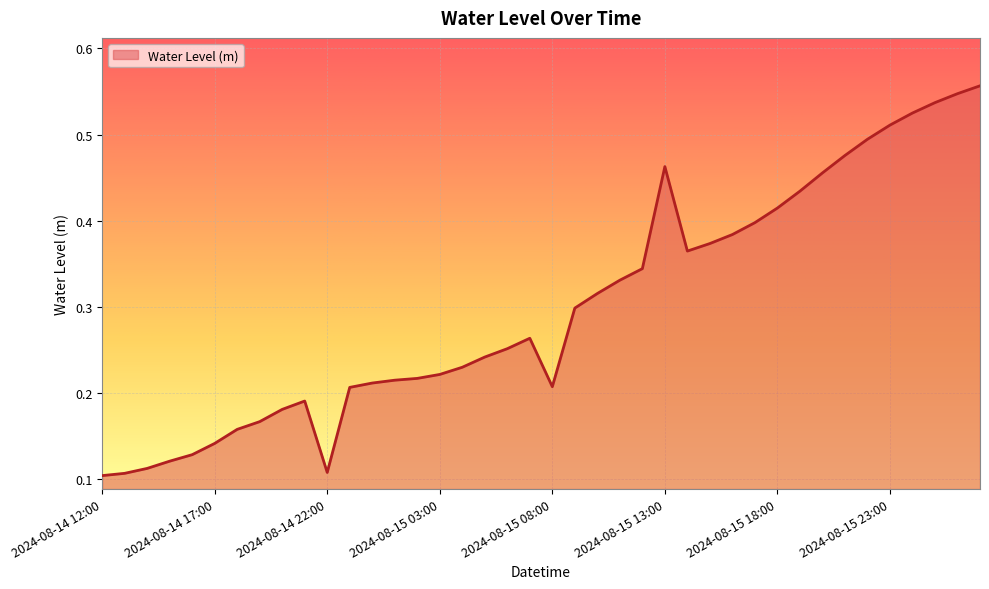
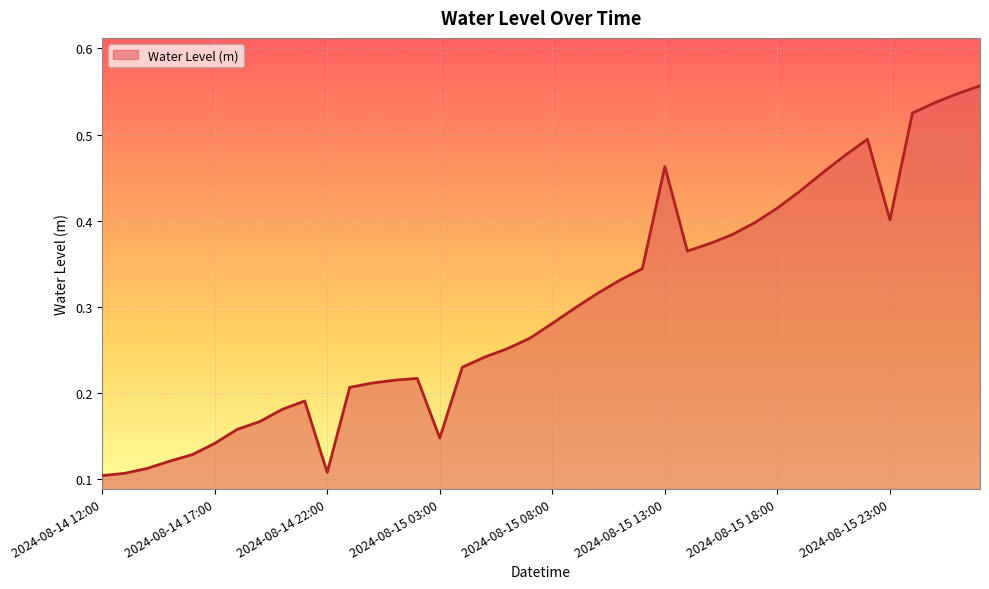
  {
    "2024-08-14 12:00": 0.10,
    "2024-08-14 17:00": 0.14,
    "2024-08-14 22:00": 0.11,
-   "2024-08-15 03:00": 0.22,
-   "2024-08-15 08:00": 0.21,
+   "2024-08-15 03:00": 0.15,
+   "2024-08-15 08:00": 0.28,
    "2024-08-15 13:00": 0.46,
    "2024-08-15 18:00": 0.41,
-   "2024-08-15 23:00": 0.51
+   "2024-08-15 23:00": 0.40
  }
